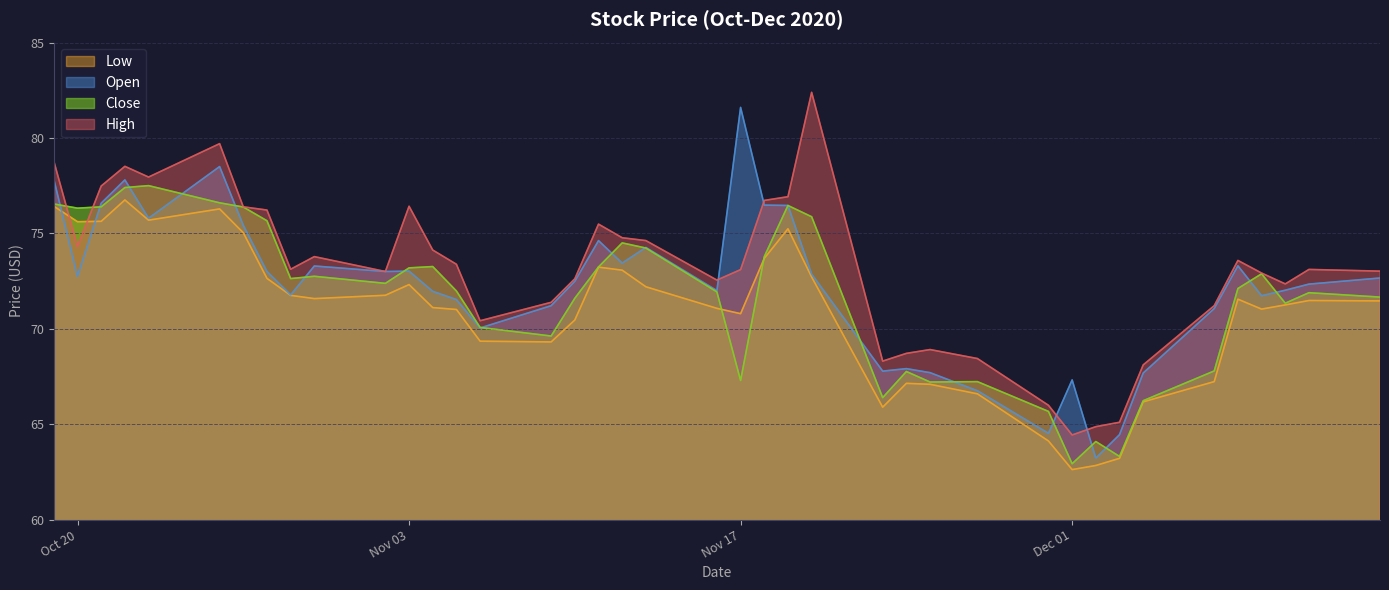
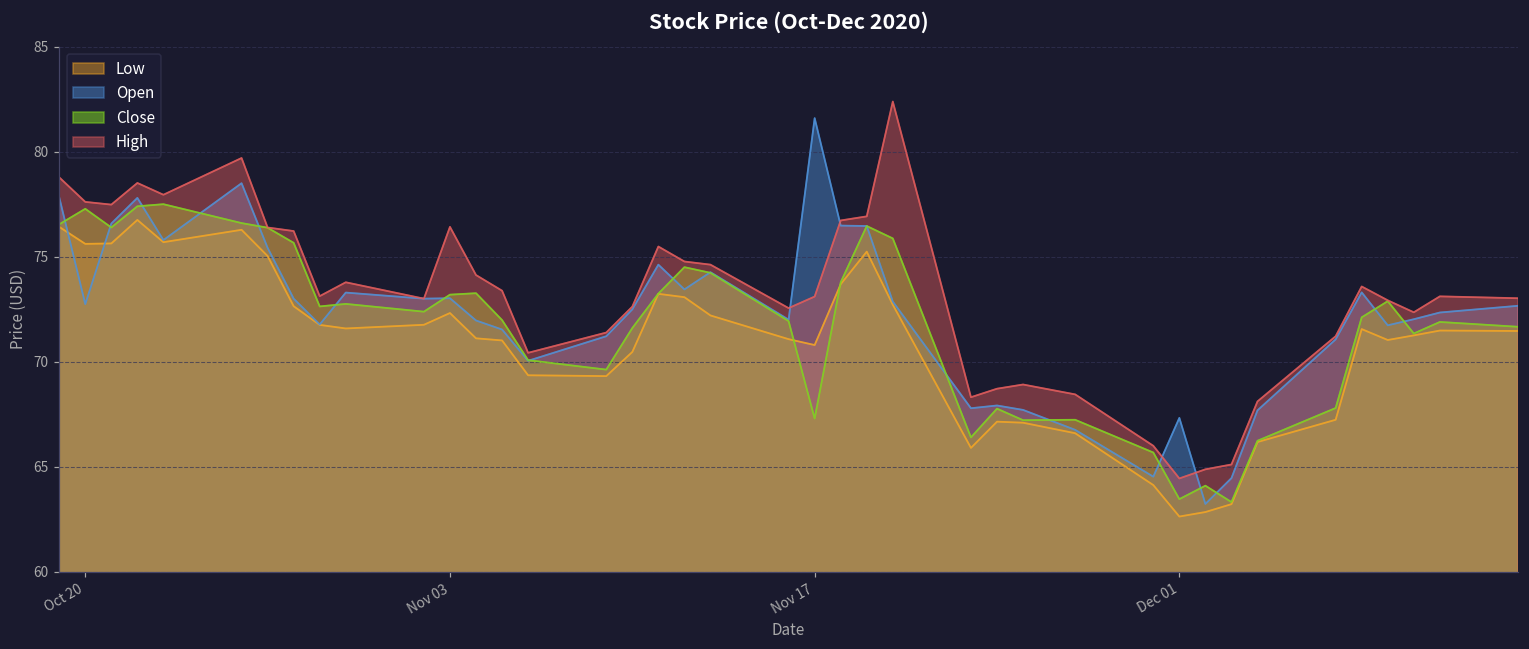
  {
    "Low": {
      "Oct 20": 75.6,
      "Nov 03": 72.3,
      "Nov 17": 70.8,
      "Dec 01": 62.6
    },
    "Open": {
      "Oct 20": 72.7,
      "Nov 03": 73.0,
      "Nov 17": 81.6,
      "Dec 01": 67.3
    },
    "Close": {
-     "Oct 20": 76.3,
+     "Oct 20": 77.3,
      "Nov 03": 73.2,
      "Nov 17": 67.3,
-     "Dec 01": 62.9
+     "Dec 01": 63.5
    },
    "High": {
-     "Oct 20": 74.3,
+     "Oct 20": 77.6,
      "Nov 03": 76.4,
      "Nov 17": 73.1,
      "Dec 01": 64.4
    }
  }
